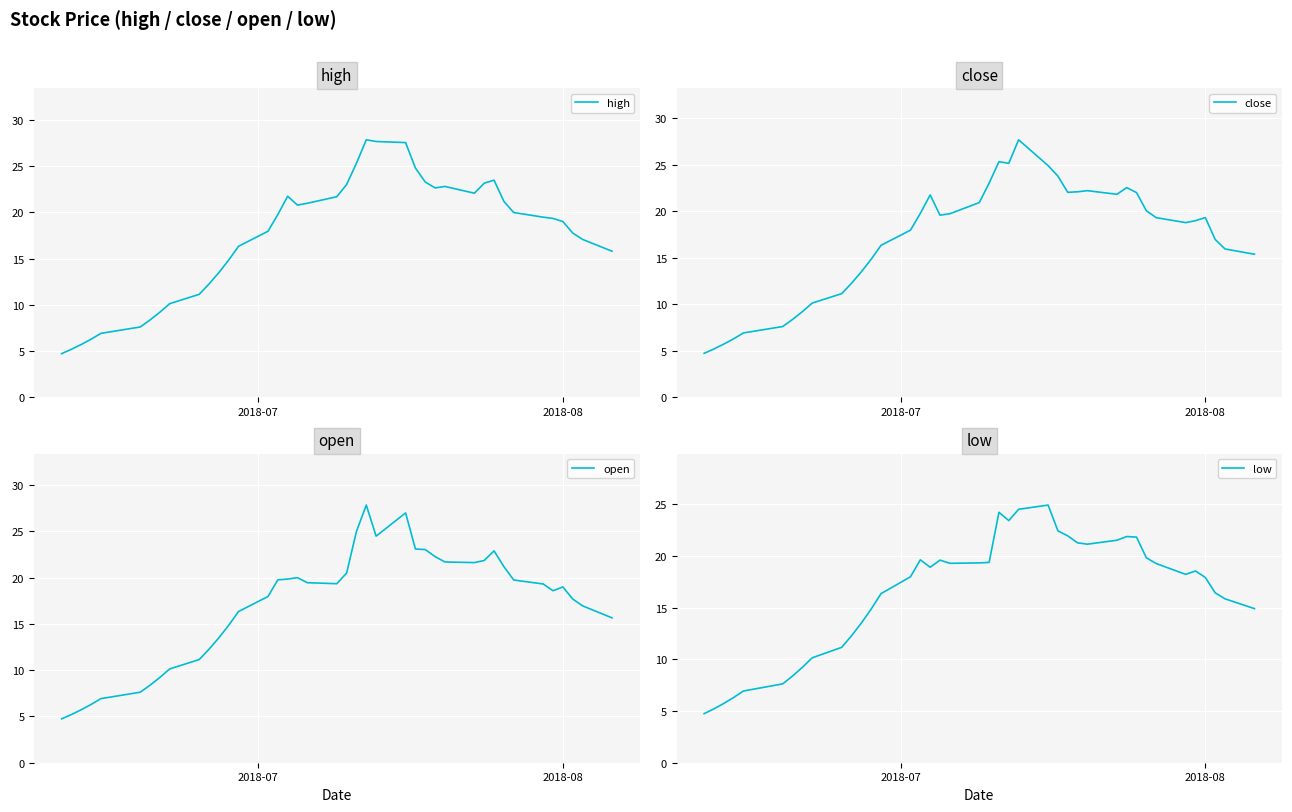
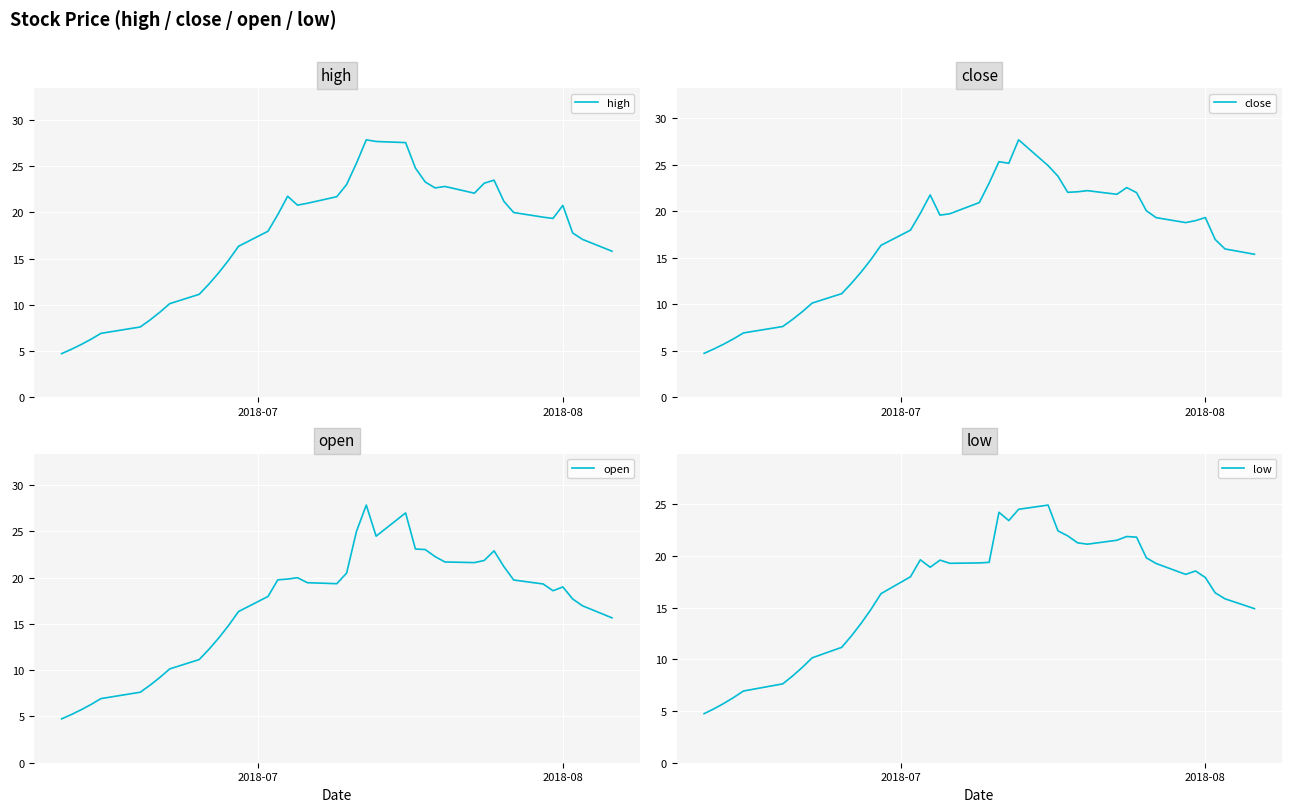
  {
    "high": {
-     "2018-08": 19
+     "2018-08": 21
    },
    "close": {
      "2018-08": 19
    },
    "open": {
      "2018-08": 19
    },
    "low": {
      "2018-08": 17.9
    }
  }
